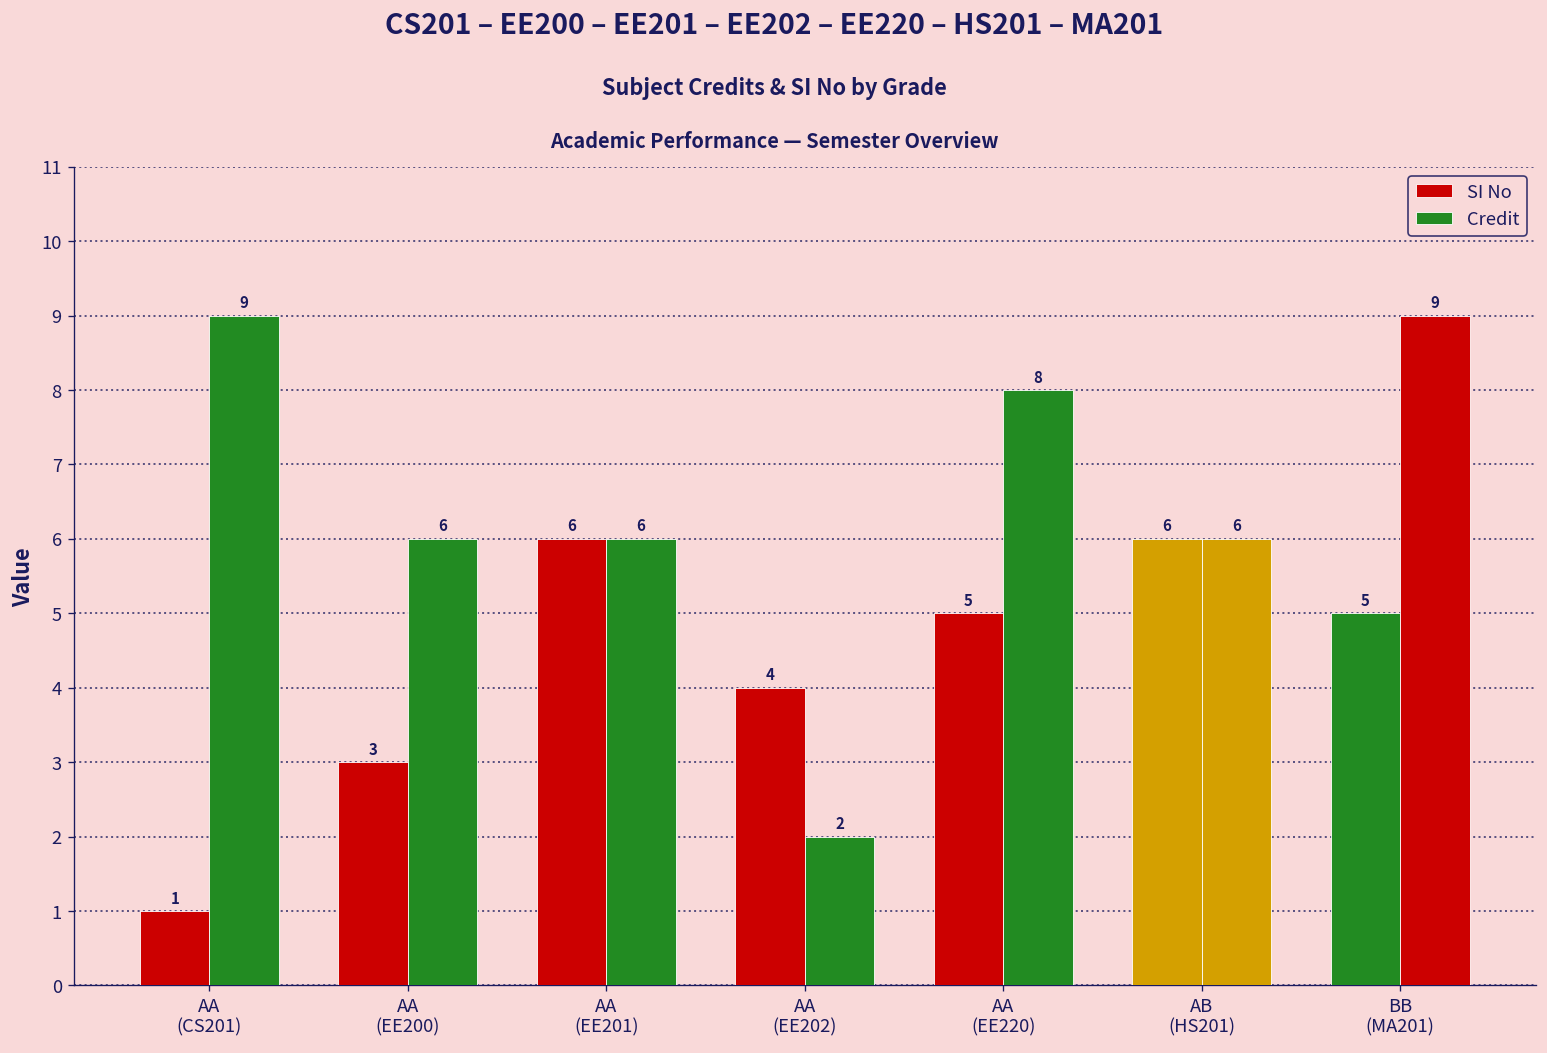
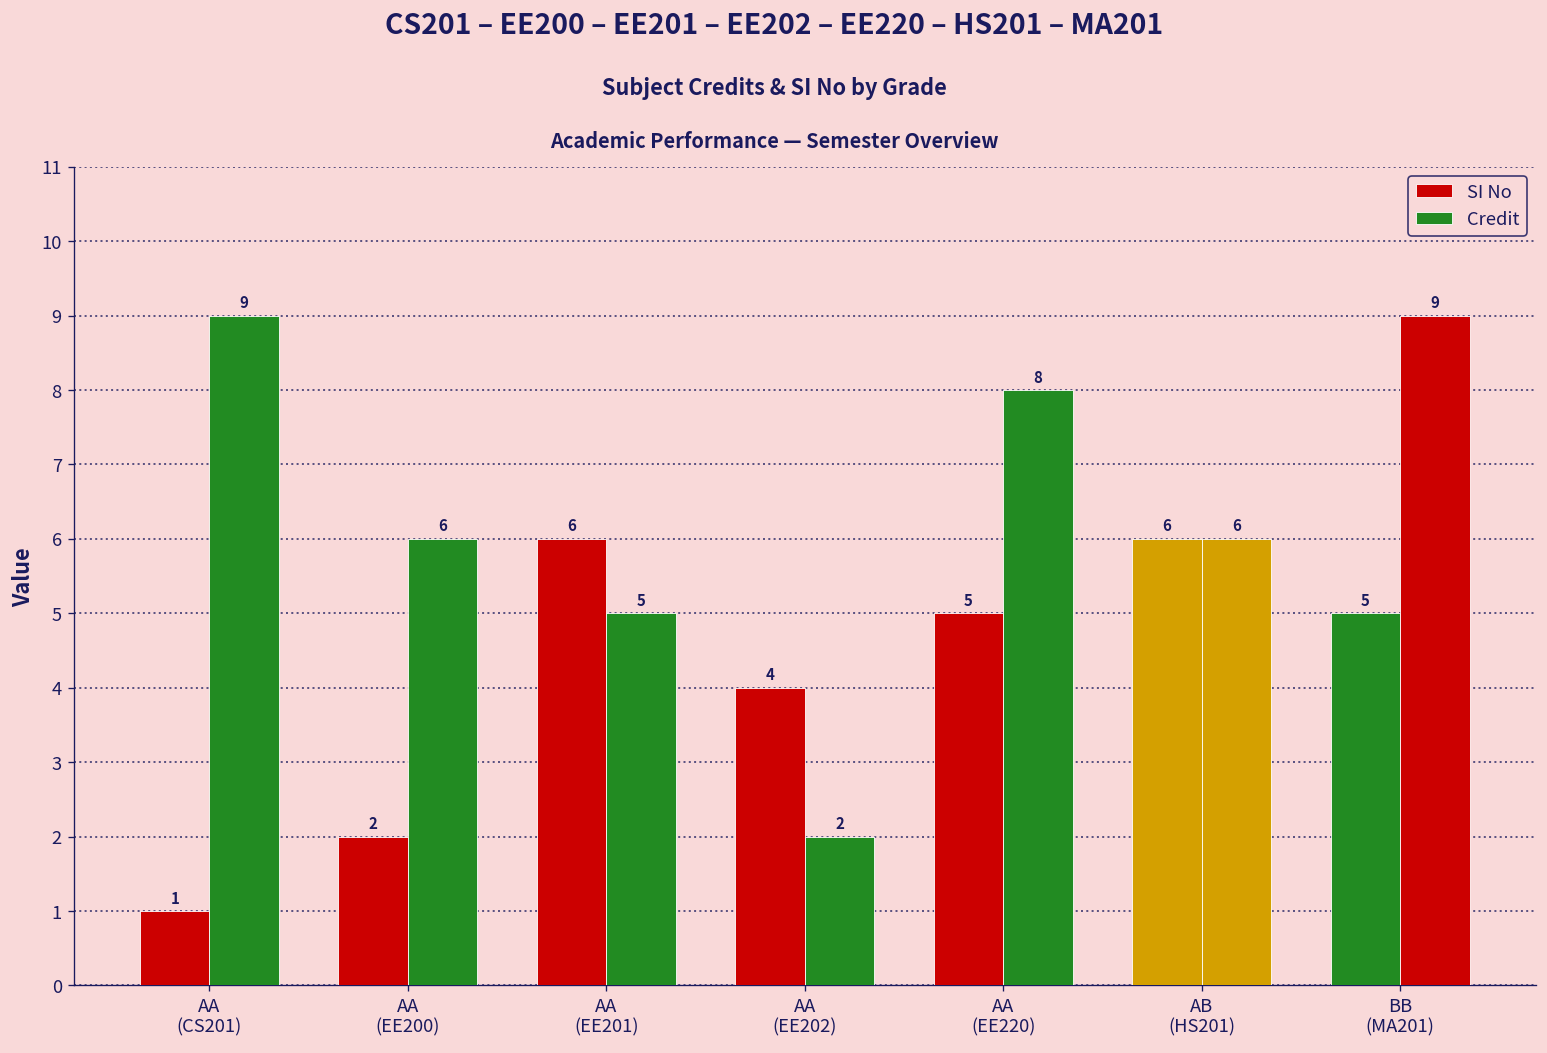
  {
    "SI No": {
      "AA (CS201)": 1,
-     "AA (EE200)": 3,
+     "AA (EE200)": 2,
      "AA (EE201)": 6,
      "AA (EE202)": 4,
      "AA (EE220)": 5,
      "AB (HS201)": 6,
      "BB (MA201)": 5
    },
    "Credit": {
      "AA (CS201)": 9,
      "AA (EE200)": 6,
-     "AA (EE201)": 6,
+     "AA (EE201)": 5,
      "AA (EE202)": 2,
      "AA (EE220)": 8,
      "AB (HS201)": 6,
      "BB (MA201)": 9
    }
  }
